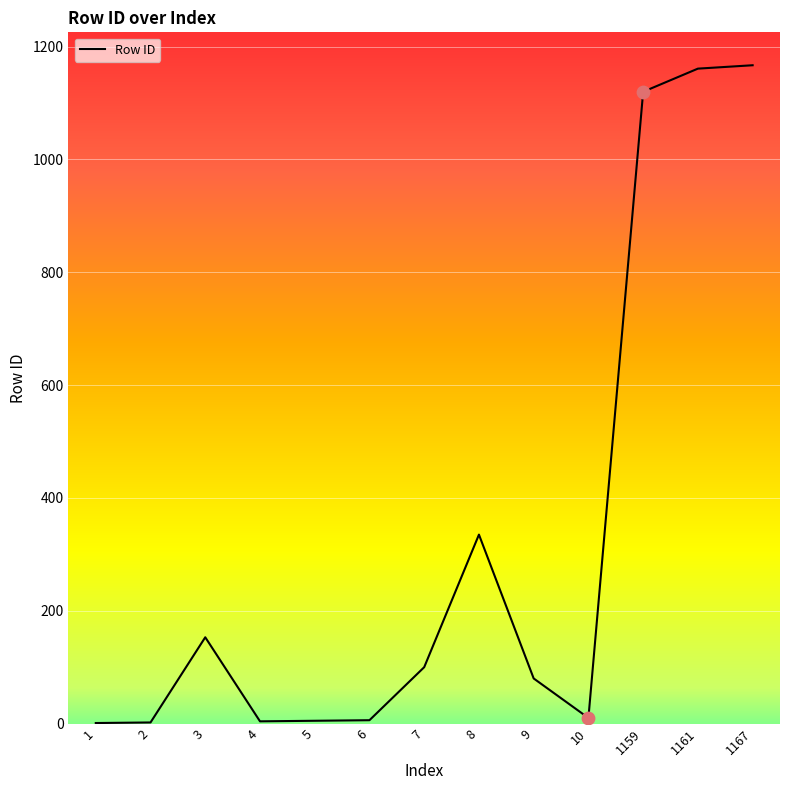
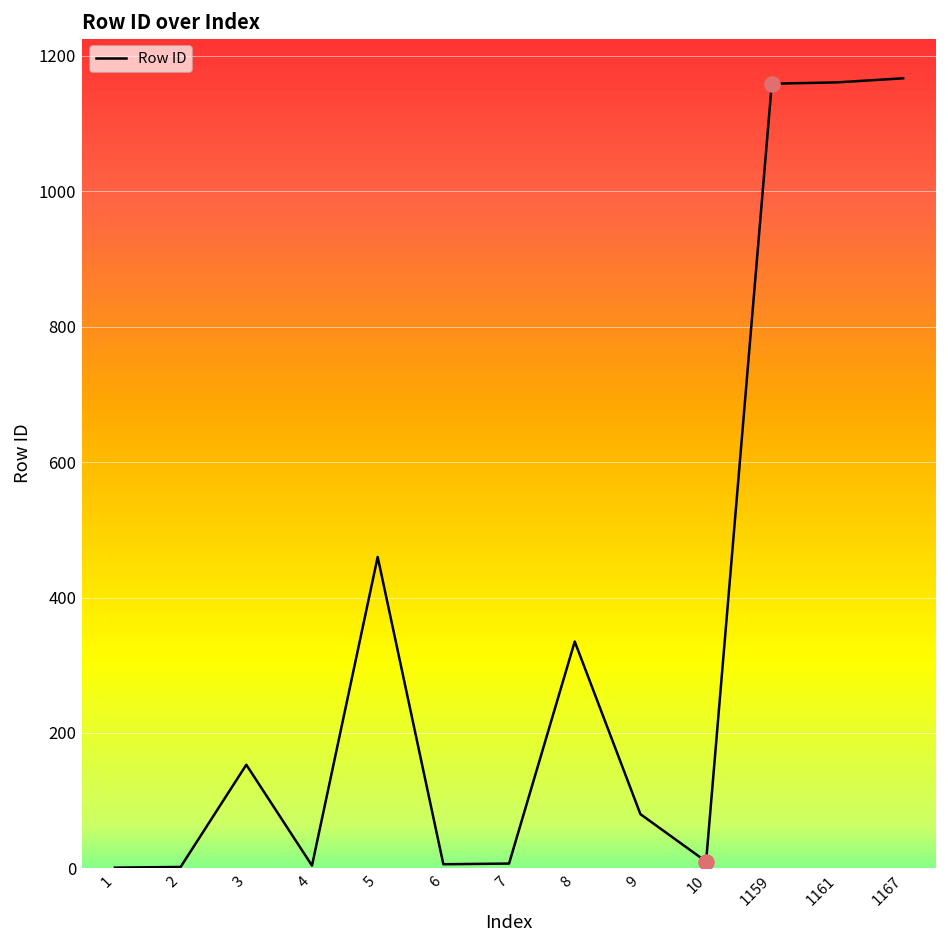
  {
    "Row ID": {
      "1": 0,
      "2": 0,
      "3": 150,
      "4": 0,
-     "5": 10,
+     "5": 460,
      "6": 10,
-     "7": 100,
+     "7": 10,
      "8": 340,
      "9": 80,
-     "1159": 1120,
+     "1159": 1160,
      "1161": 1160,
      "1167": 1170
    }
  }
